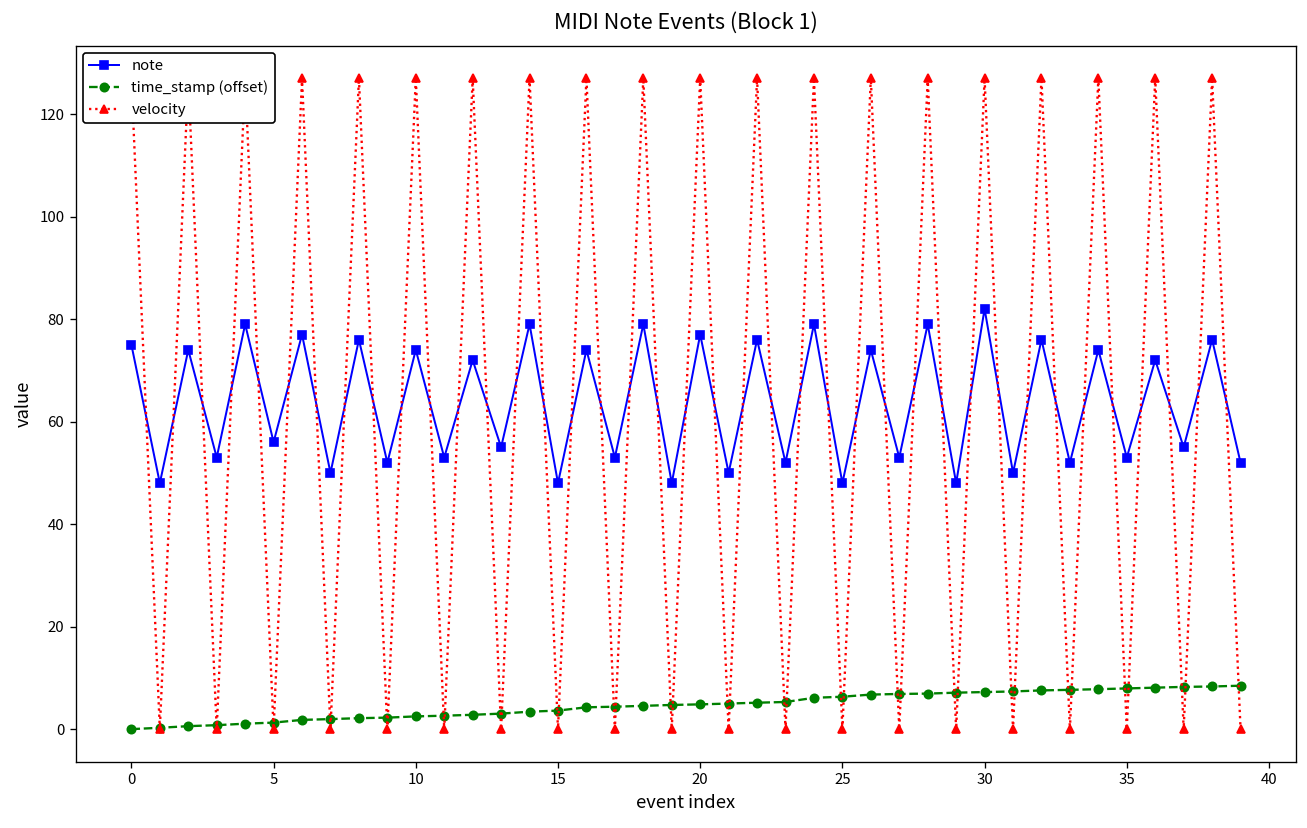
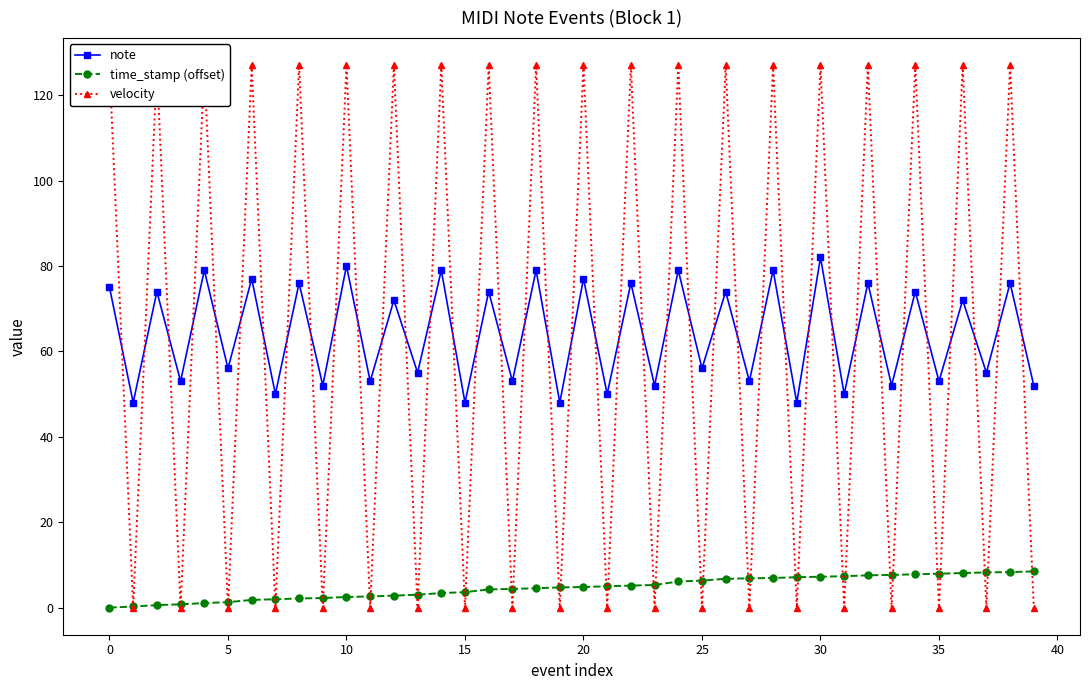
  {
    "note": {
      "0": 75,
      "5": 56,
-     "10": 74,
+     "10": 80,
      "15": 48,
      "20": 77,
-     "25": 48,
+     "25": 56,
      "30": 82,
      "35": 53
    },
    "time_stamp (offset)": {
      "0": 0,
      "5": 1,
      "10": 2,
      "15": 4,
      "20": 5,
      "25": 6,
      "30": 7,
      "35": 8
    },
    "velocity": {
      "5": 0,
      "10": 127,
      "15": 0,
      "20": 127,
      "25": 0,
      "30": 127,
      "35": 0
    }
  }
